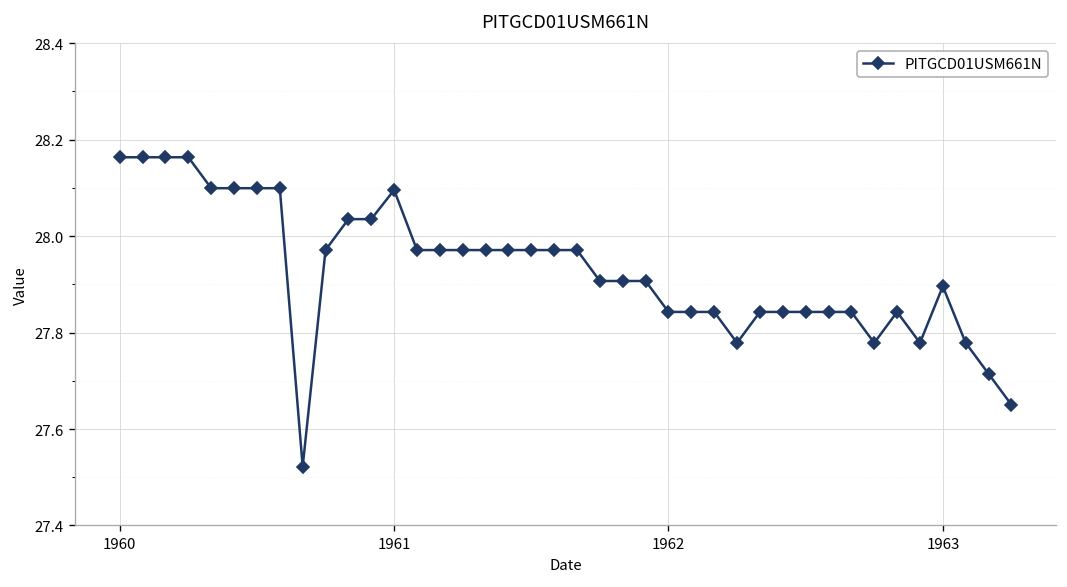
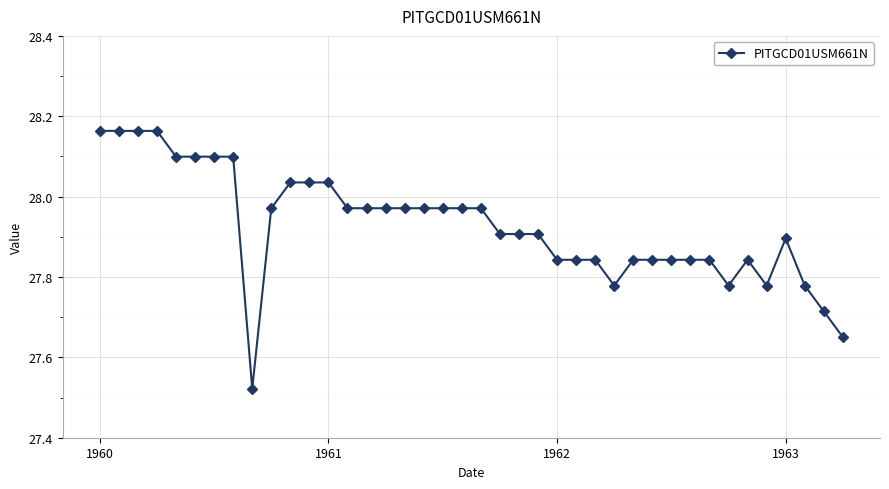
  {
    "1960": 28.16,
-   "1961": 28.10,
+   "1961": 28.04,
    "1962": 27.84,
    "1963": 27.90
  }
